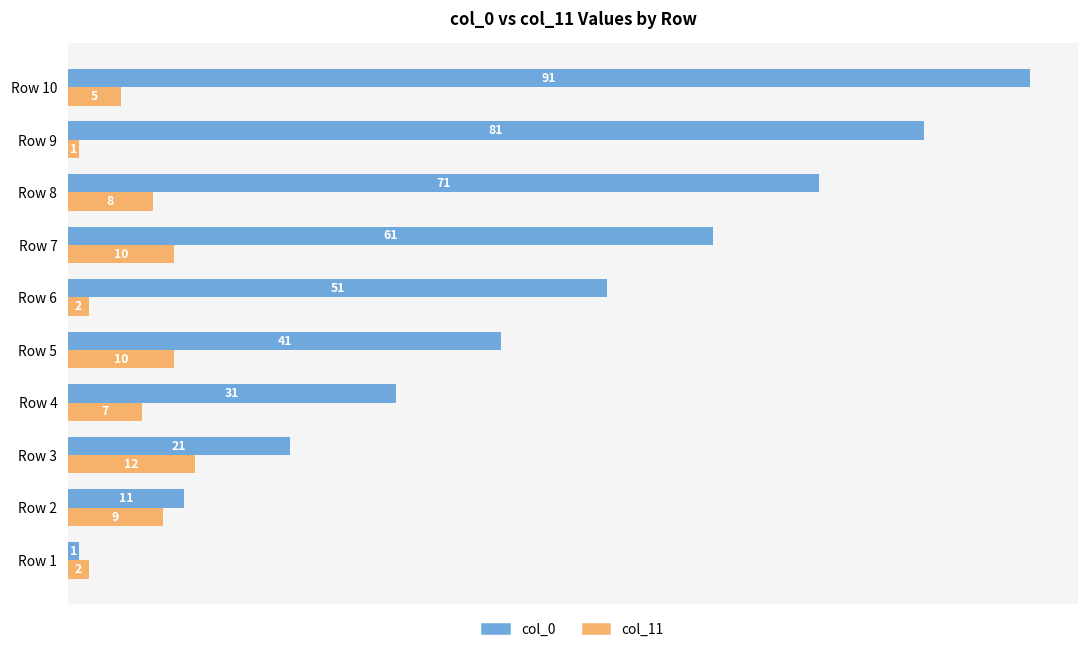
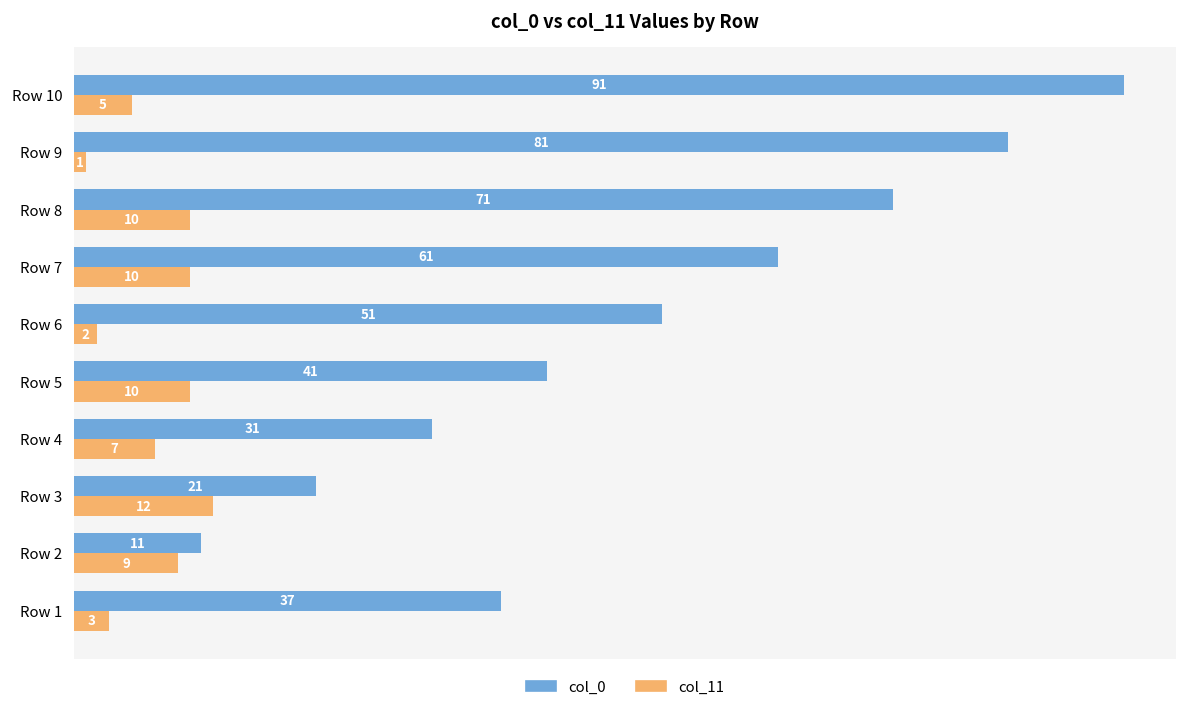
  {
    "col_0": {
      "Row 10": 91,
      "Row 9": 81,
      "Row 8": 71,
      "Row 7": 61,
      "Row 6": 51,
      "Row 5": 41,
      "Row 4": 31,
      "Row 3": 21,
      "Row 2": 11,
-     "Row 1": 1
+     "Row 1": 37
    },
    "col_11": {
      "Row 10": 5,
      "Row 9": 1,
-     "Row 8": 8,
+     "Row 8": 10,
      "Row 7": 10,
      "Row 6": 2,
      "Row 5": 10,
      "Row 4": 7,
      "Row 3": 12,
      "Row 2": 9,
-     "Row 1": 2
+     "Row 1": 3
    }
  }
